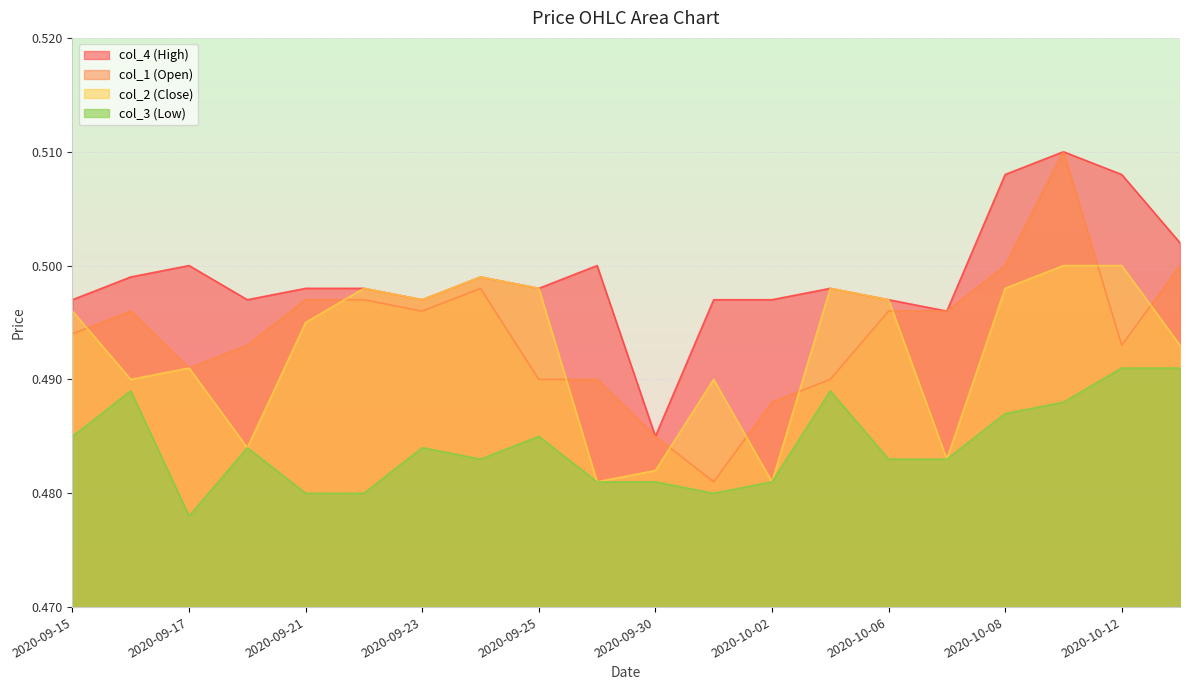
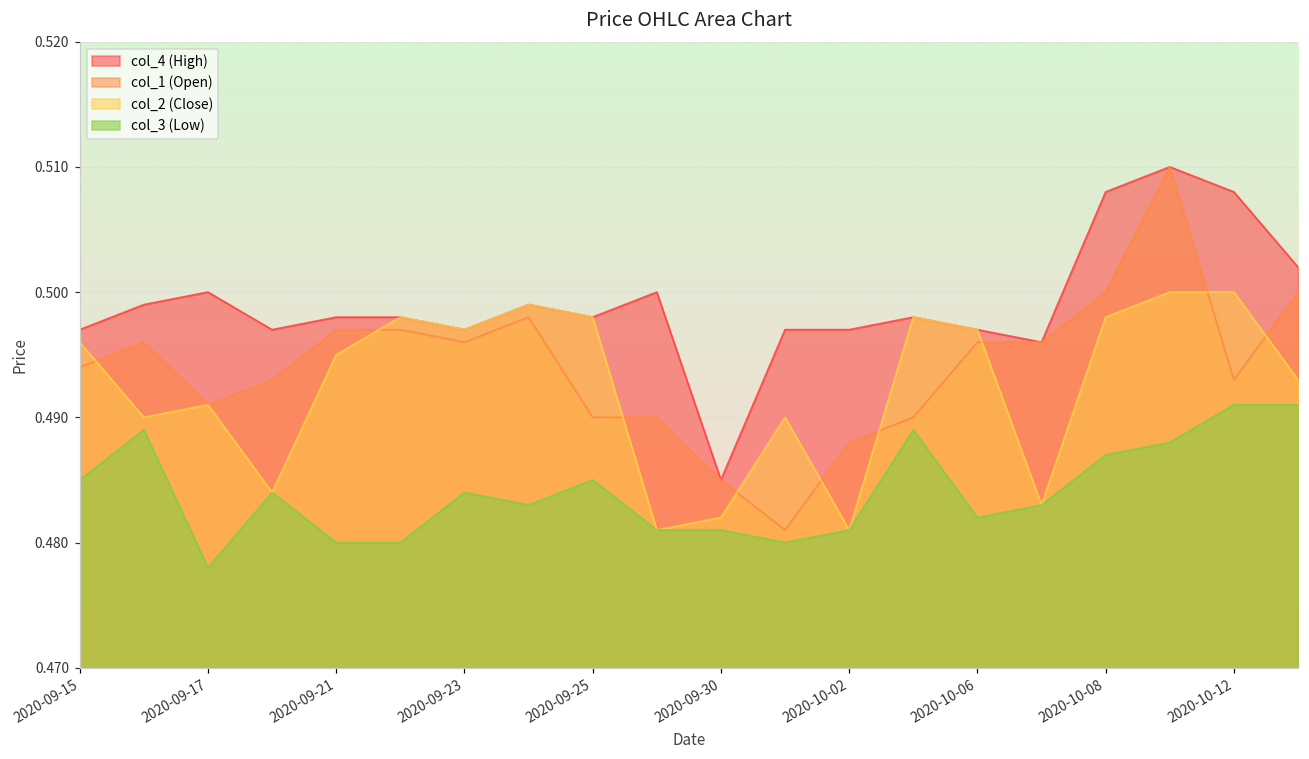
  {
    "col_3 (Low)": {
      "2020-09-15": 0.485,
      "2020-09-17": 0.478,
      "2020-09-21": 0.480,
      "2020-09-23": 0.484,
      "2020-09-25": 0.485,
      "2020-09-30": 0.481,
-     "2020-10-06": 0.483,
+     "2020-10-06": 0.482,
      "2020-10-08": 0.487,
      "2020-10-12": 0.491
    }
  }
